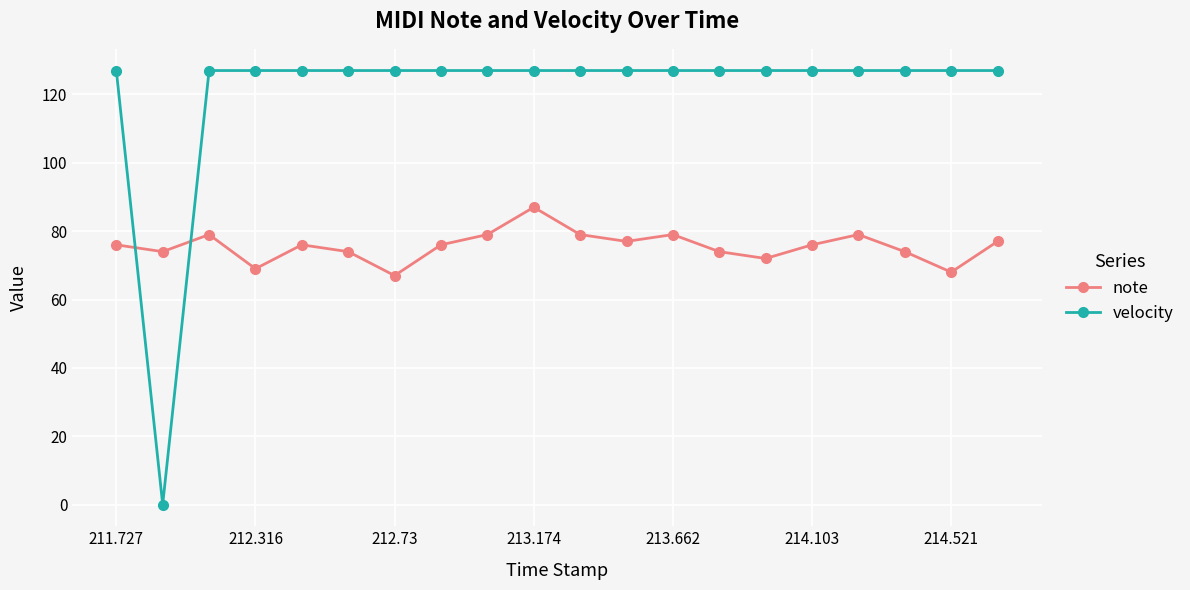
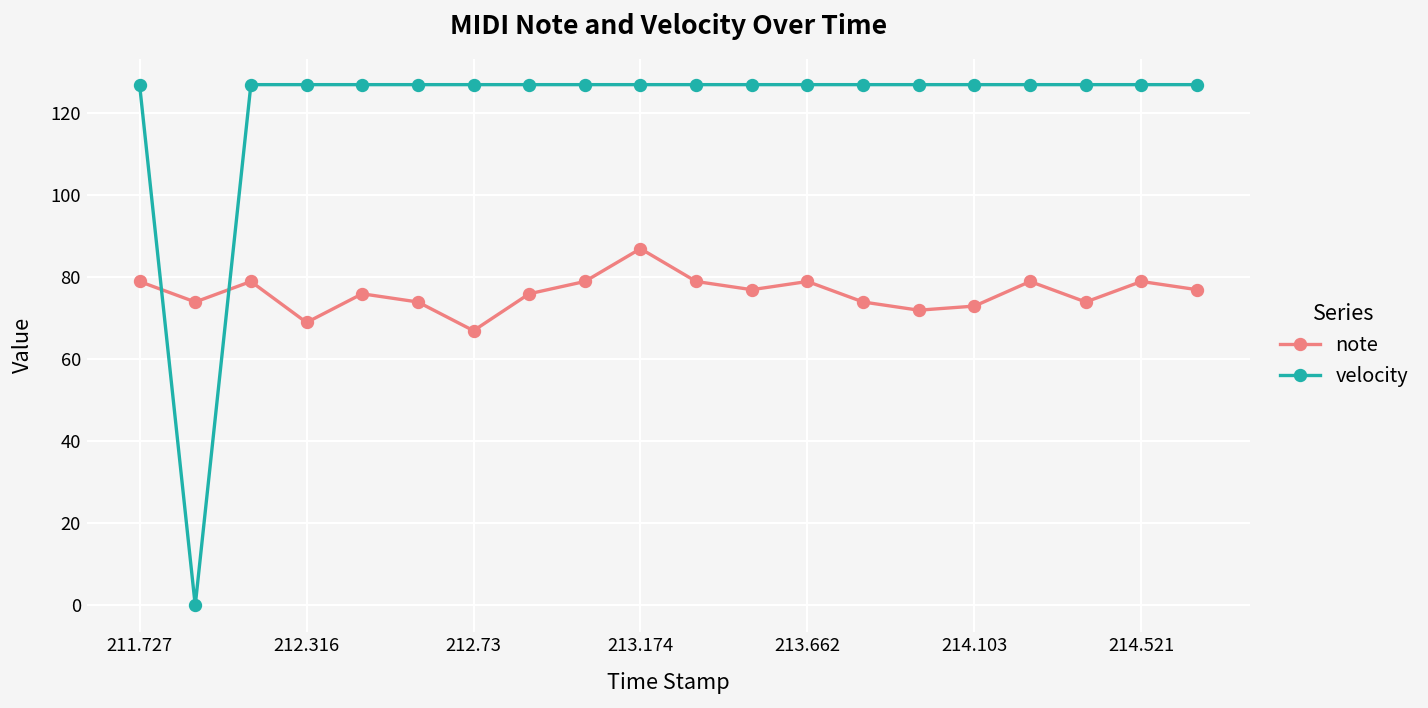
  {
    "note": {
-     "211.727": 76,
+     "211.727": 79,
      "212.316": 69,
      "212.73": 67,
      "213.174": 87,
      "213.662": 79,
-     "214.103": 76,
-     "214.521": 68
+     "214.103": 73,
+     "214.521": 79
    },
    "velocity": {
      "211.727": 127,
      "212.316": 127,
      "212.73": 127,
      "213.174": 127,
      "213.662": 127,
      "214.103": 127,
      "214.521": 127
    }
  }
